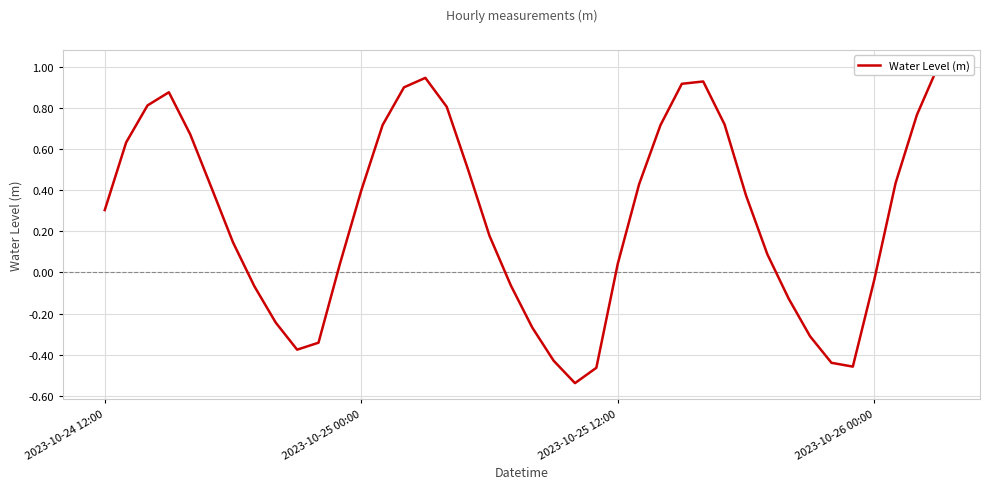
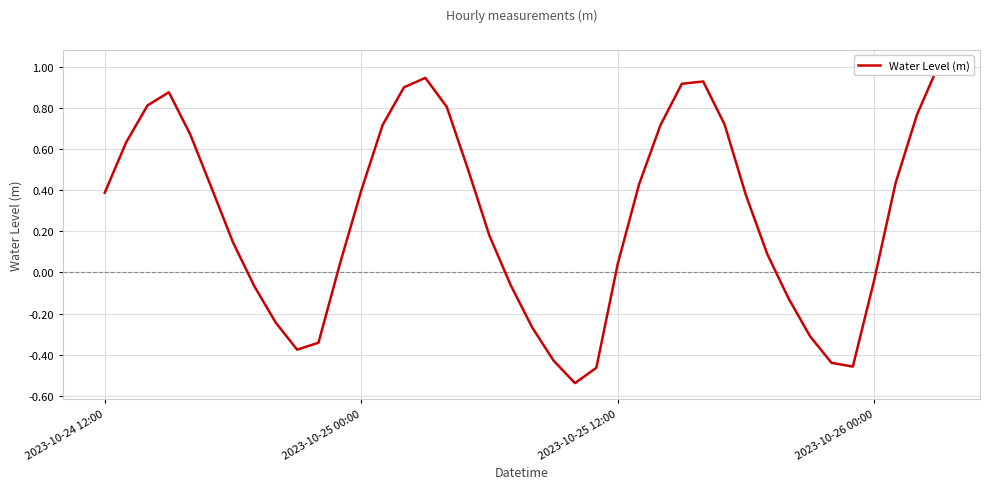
  {
-   "2023-10-24 12:00": 0.30,
+   "2023-10-24 12:00": 0.39,
    "2023-10-25 00:00": 0.40,
    "2023-10-25 12:00": 0.04,
    "2023-10-26 00:00": -0.04
  }
